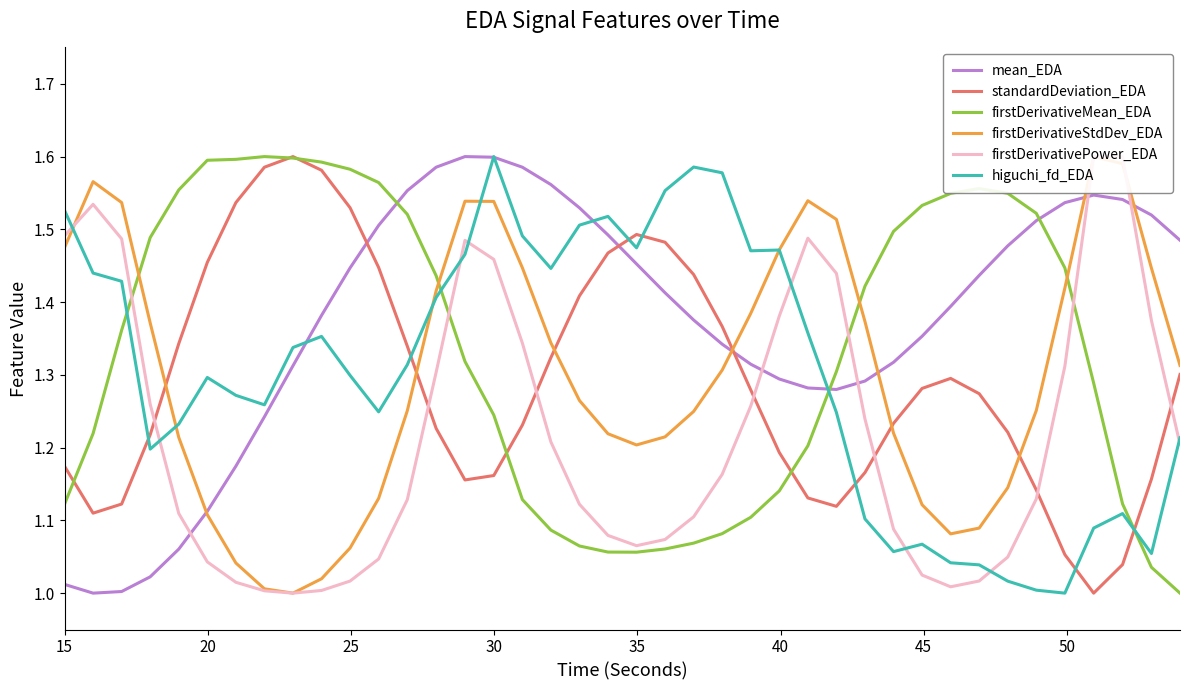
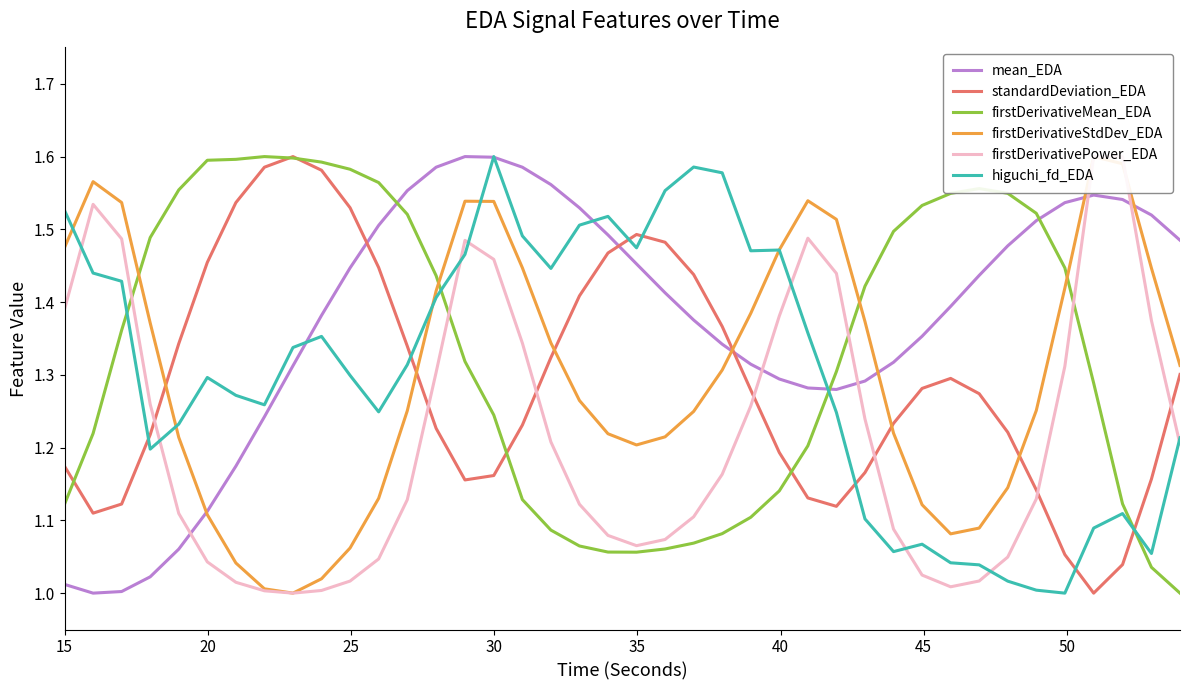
  {
    "mean_EDA": {
      "15": 1.01,
      "20": 1.11
    },
    "standardDeviation_EDA": {
      "15": 1.17,
      "20": 1.45,
      "30": 1.16
    },
    "firstDerivativeMean_EDA": {
      "15": 1.12,
      "20": 1.59,
      "30": 1.24
    },
    "firstDerivativeStdDev_EDA": {
      "15": 1.48,
      "20": 1.11,
      "30": 1.54
    },
    "firstDerivativePower_EDA": {
-     "15": 1.49,
+     "15": 1.39,
      "20": 1.04,
      "30": 1.46
    },
    "higuchi_fd_EDA": {
      "15": 1.53,
      "20": 1.30
    }
  }
